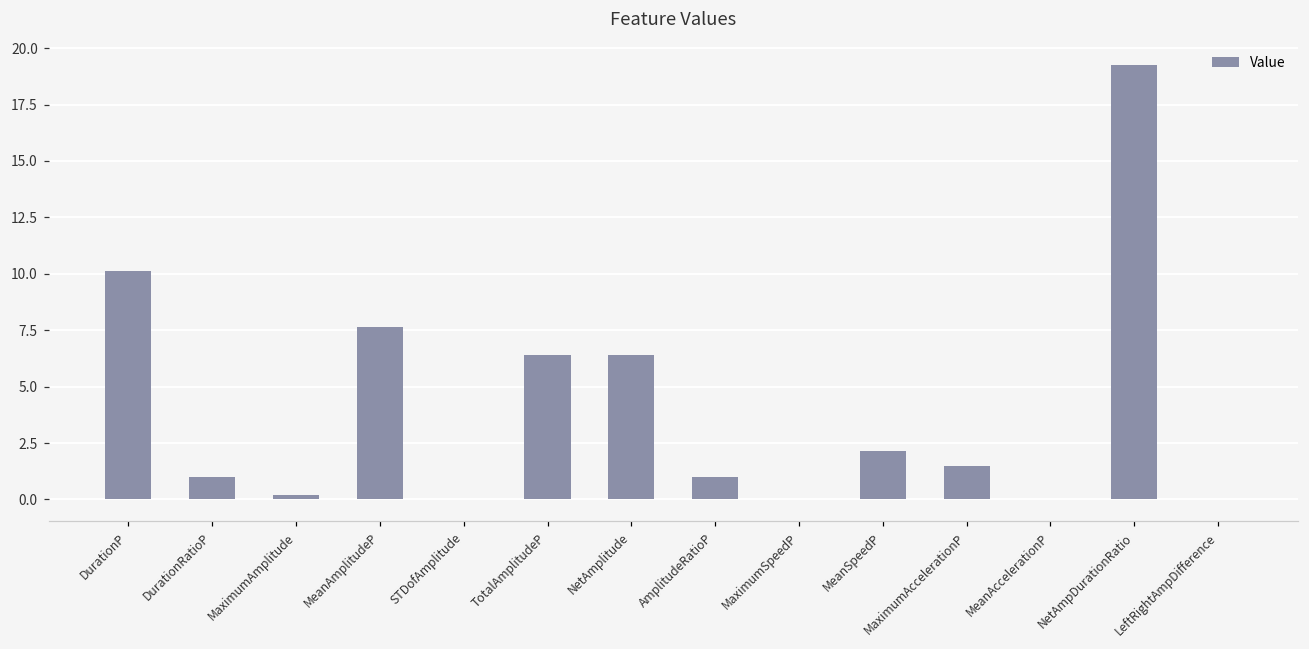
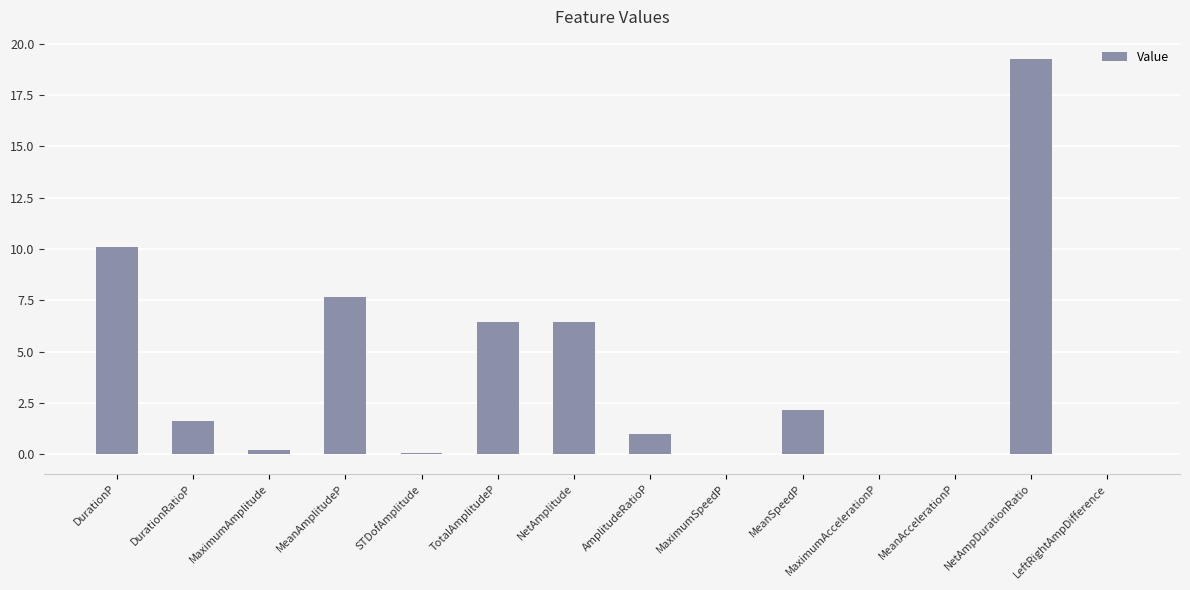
  {
    "DurationP": 10.1,
-   "DurationRatioP": 1.0,
+   "DurationRatioP": 1.6,
    "MaximumAmplitude": 0.2,
    "MeanAmplitudeP": 7.6,
    "TotalAmplitudeP": 6.4,
    "NetAmplitude": 6.4,
    "AmplitudeRatioP": 1.0,
    "MeanSpeedP": 2.2,
-   "MaximumAccelerationP": 1.5,
+   "MaximumAccelerationP": 0.0,
    "NetAmpDurationRatio": 19.2,
    "LeftRightAmpDifference": 0.0
  }
